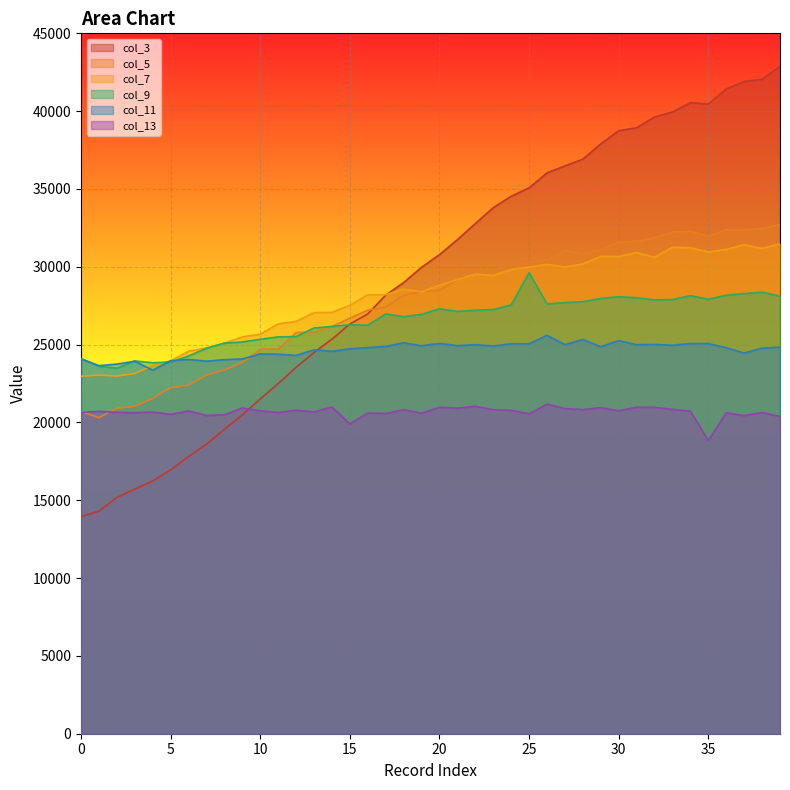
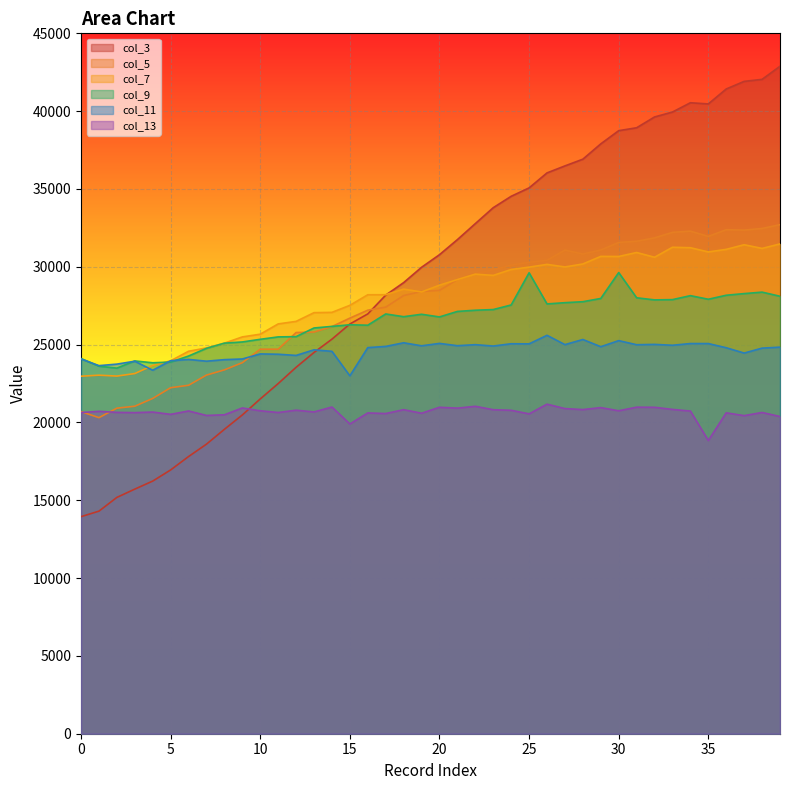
  {
    "col_9": {
      "10": 25300,
-     "20": 27300,
+     "20": 26800,
      "25": 29600,
-     "30": 28100,
+     "30": 29600,
      "35": 27900
    },
    "col_11": {
      "10": 24400,
-     "15": 24700,
+     "15": 23000,
      "20": 25100,
      "25": 25000,
      "30": 25300,
      "35": 25100
    },
    "col_13": {
      "5": 20500,
      "10": 20800,
      "15": 19900,
      "20": 21000,
      "25": 20600,
      "30": 20800,
      "35": 18800
    }
  }
